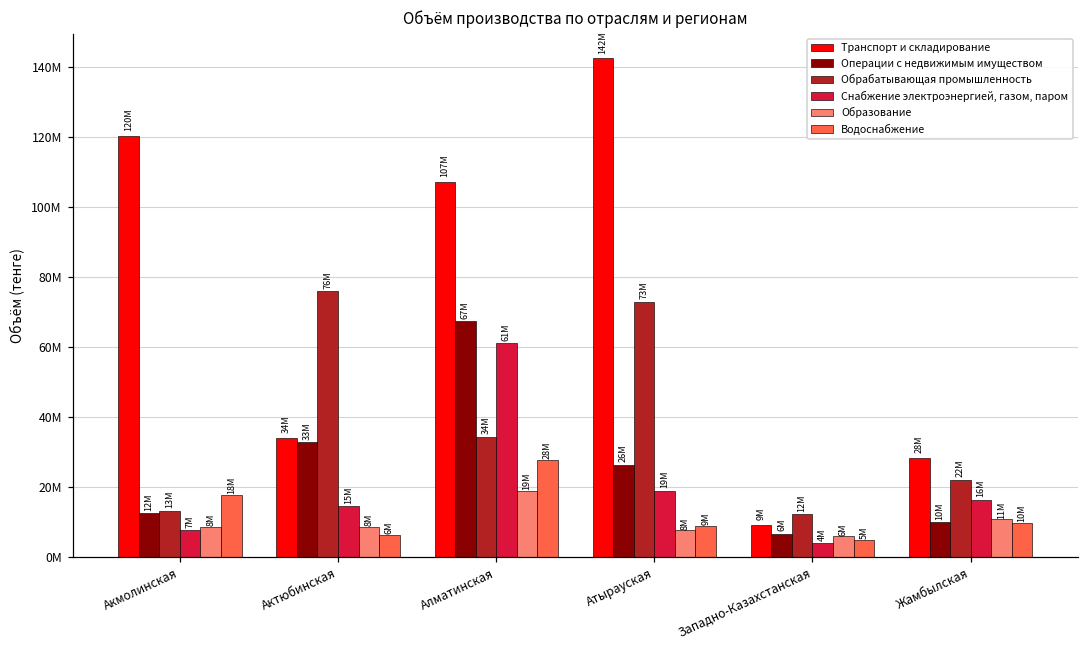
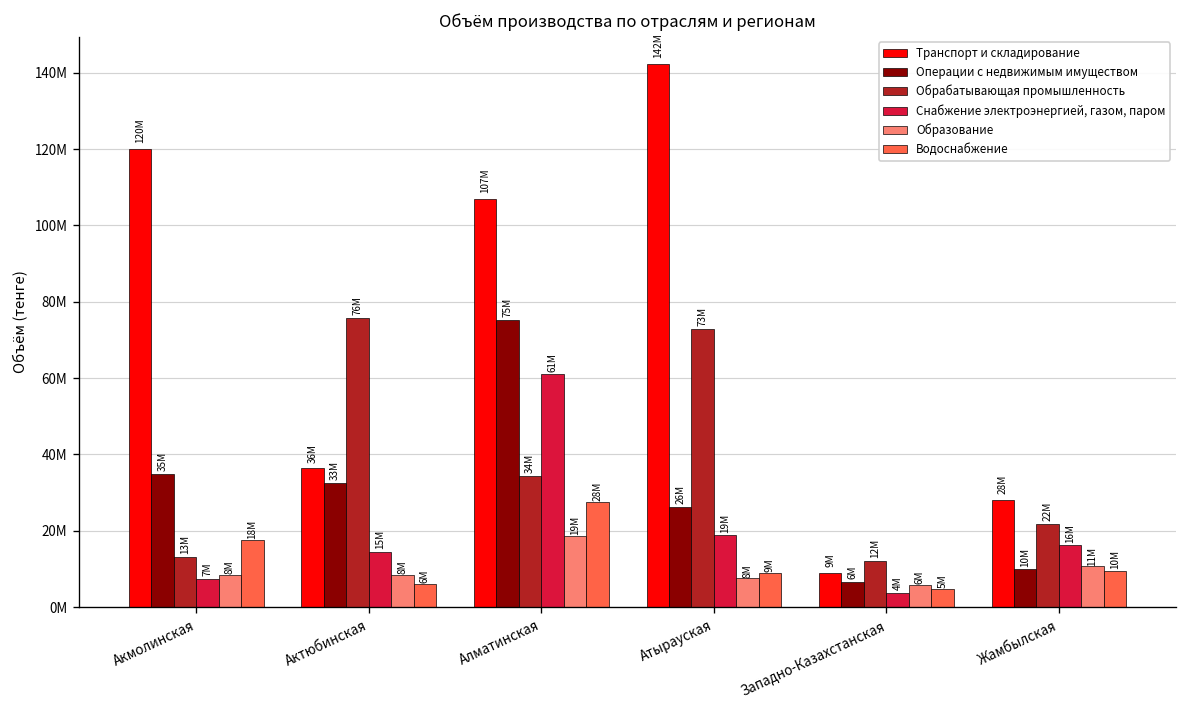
  {
    "Транспорт и складирование": {
      "Акмолинская": "120M",
-     "Актюбинская": "34M",
+     "Актюбинская": "36M",
      "Алматинская": "107M",
      "Атырауская": "142M",
      "Западно-Казахстанская": "9M",
      "Жамбылская": "28M"
    },
    "Операции с недвижимым имуществом": {
-     "Акмолинская": "12M",
+     "Акмолинская": "35M",
      "Актюбинская": "33M",
-     "Алматинская": "67M",
+     "Алматинская": "75M",
      "Атырауская": "26M",
      "Западно-Казахстанская": "6M",
      "Жамбылская": "10M"
    }
  }
